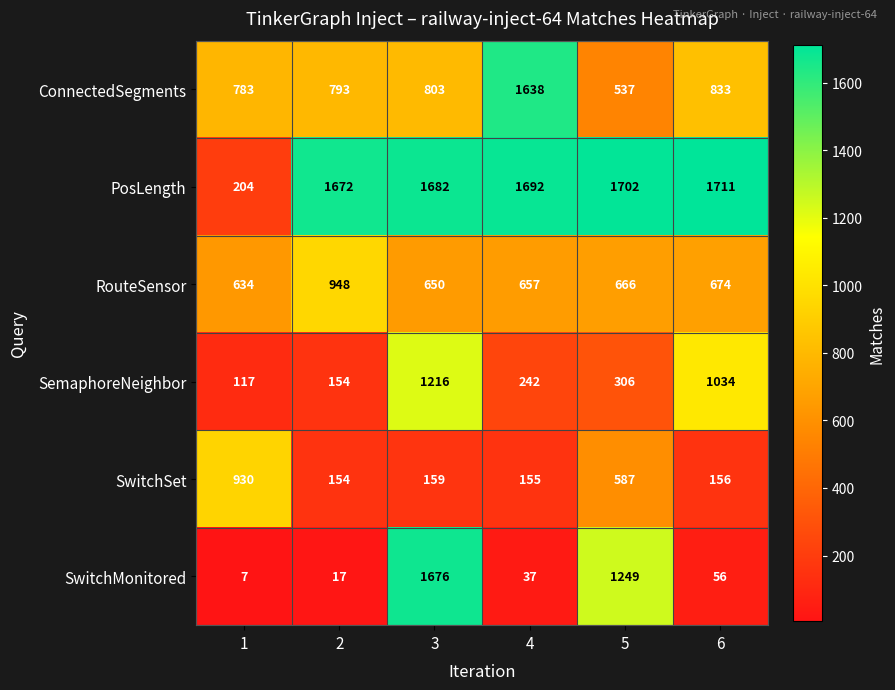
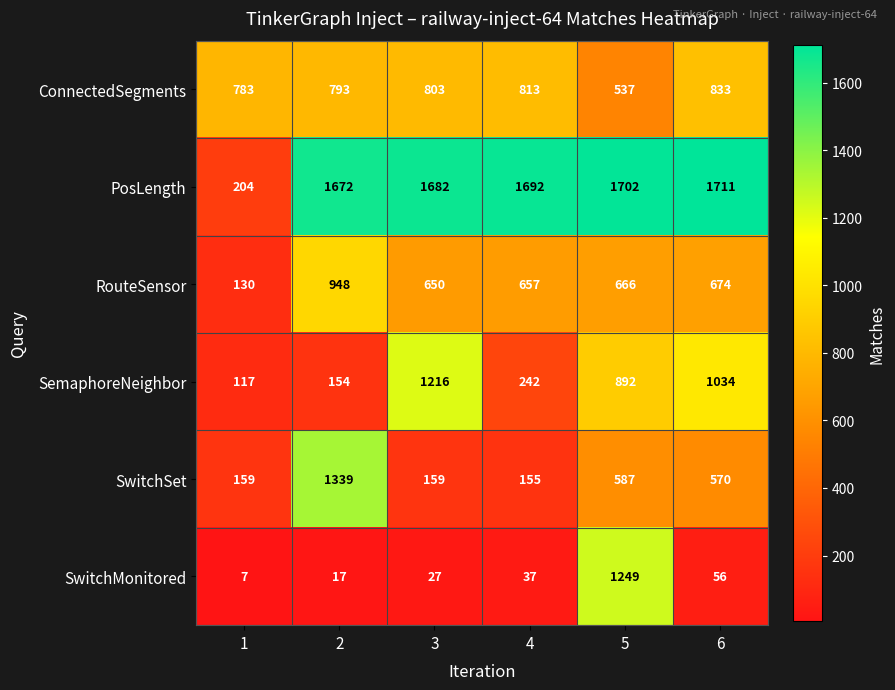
  {
    "ConnectedSegments": {
      "1": 783,
      "2": 793,
      "3": 803,
-     "4": 1638,
+     "4": 813,
      "5": 537,
      "6": 833
    },
    "PosLength": {
      "1": 204,
      "2": 1672,
      "3": 1682,
      "4": 1692,
      "5": 1702,
      "6": 1711
    },
    "RouteSensor": {
-     "1": 634,
+     "1": 130,
      "2": 948,
      "3": 650,
      "4": 657,
      "5": 666,
      "6": 674
    },
    "SemaphoreNeighbor": {
      "1": 117,
      "2": 154,
      "3": 1216,
      "4": 242,
-     "5": 306,
+     "5": 892,
      "6": 1034
    },
    "SwitchSet": {
-     "1": 930,
-     "2": 154,
+     "1": 159,
+     "2": 1339,
      "3": 159,
      "4": 155,
      "5": 587,
-     "6": 156
+     "6": 570
    },
    "SwitchMonitored": {
      "1": 7,
      "2": 17,
-     "3": 1676,
+     "3": 27,
      "4": 37,
      "5": 1249,
      "6": 56
    }
  }
